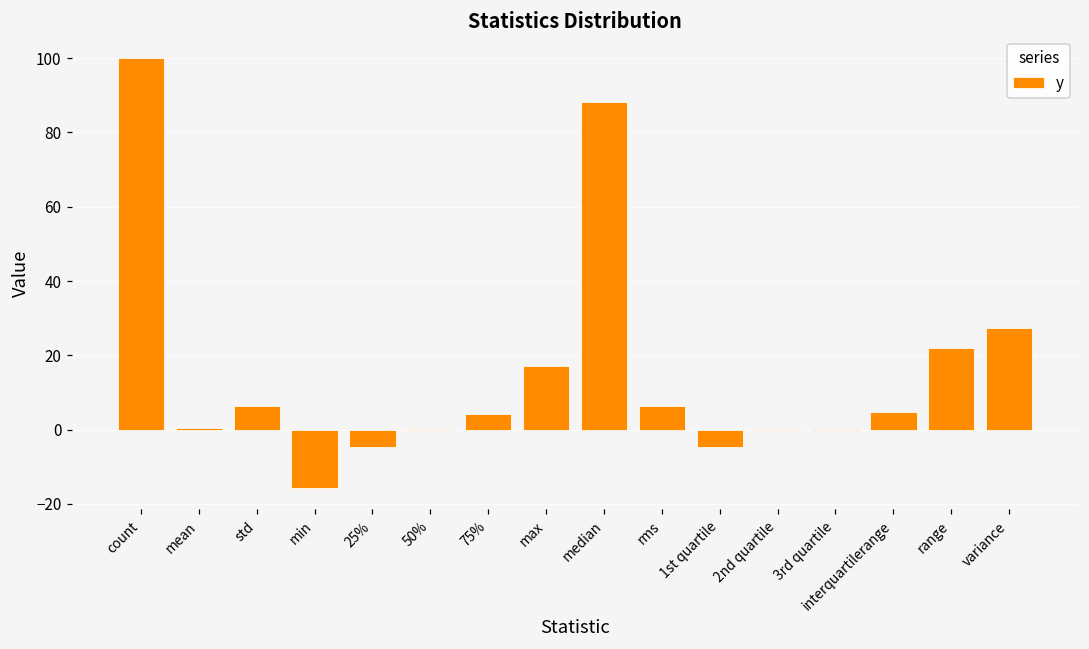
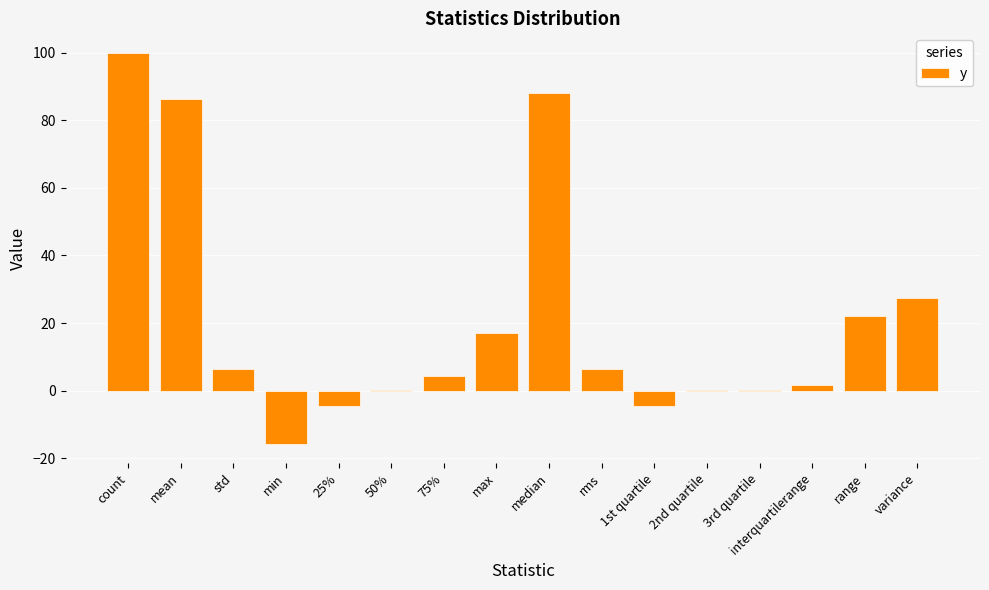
  {
    "count": 100,
-   "mean": 0,
+   "mean": 86,
    "std": 6,
    "min": -16,
    "25%": -5,
    "75%": 4,
    "max": 17,
    "median": 88,
    "rms": 6,
    "1st quartile": -5,
-   "interquartilerange": 5,
+   "interquartilerange": 2,
    "range": 22,
    "variance": 27
  }
